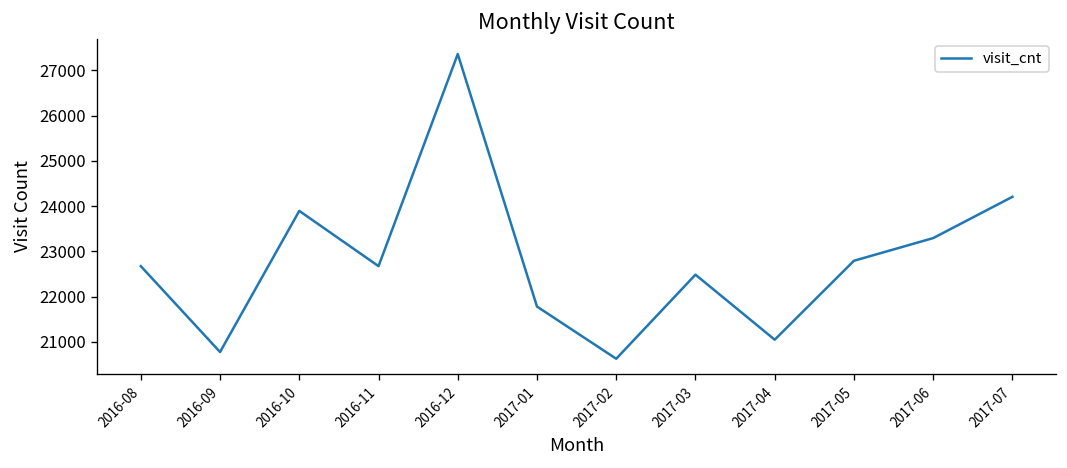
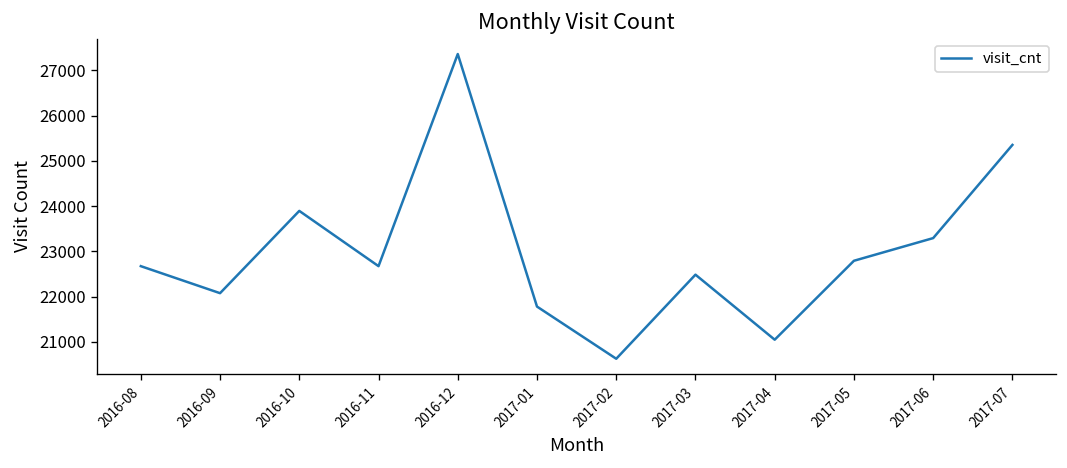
  {
    "2016-08": 22700,
-   "2016-09": 20800,
+   "2016-09": 22100,
    "2016-10": 23900,
    "2016-11": 22700,
    "2016-12": 27400,
    "2017-01": 21800,
    "2017-02": 20600,
    "2017-03": 22500,
    "2017-04": 21100,
    "2017-05": 22800,
    "2017-06": 23300,
-   "2017-07": 24200
+   "2017-07": 25400
  }
